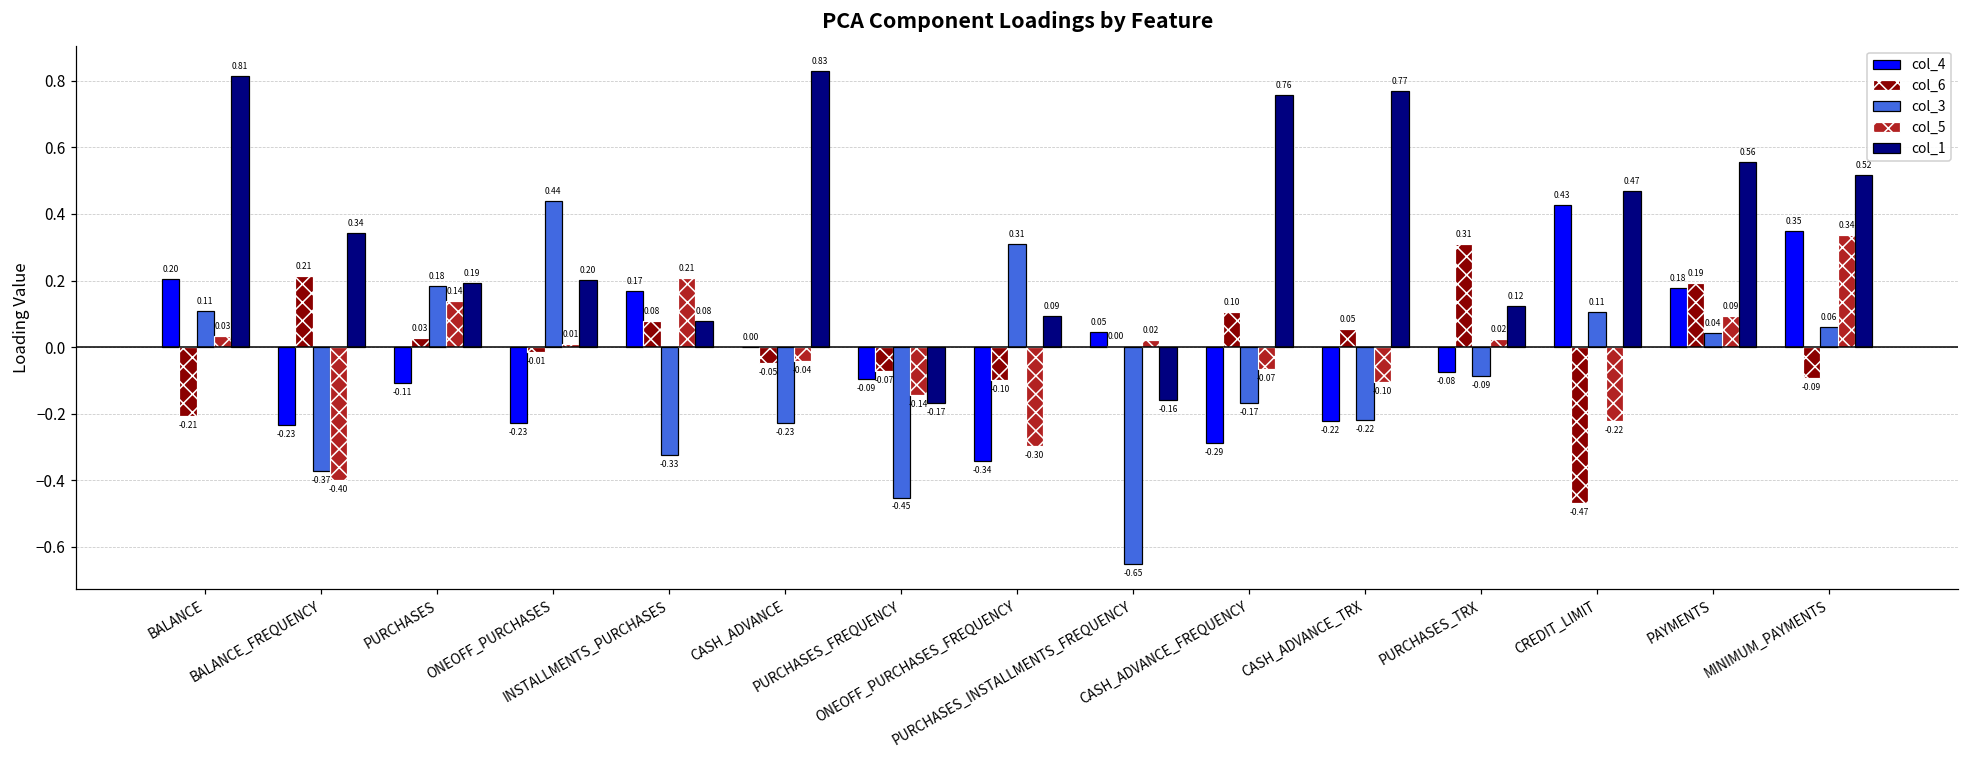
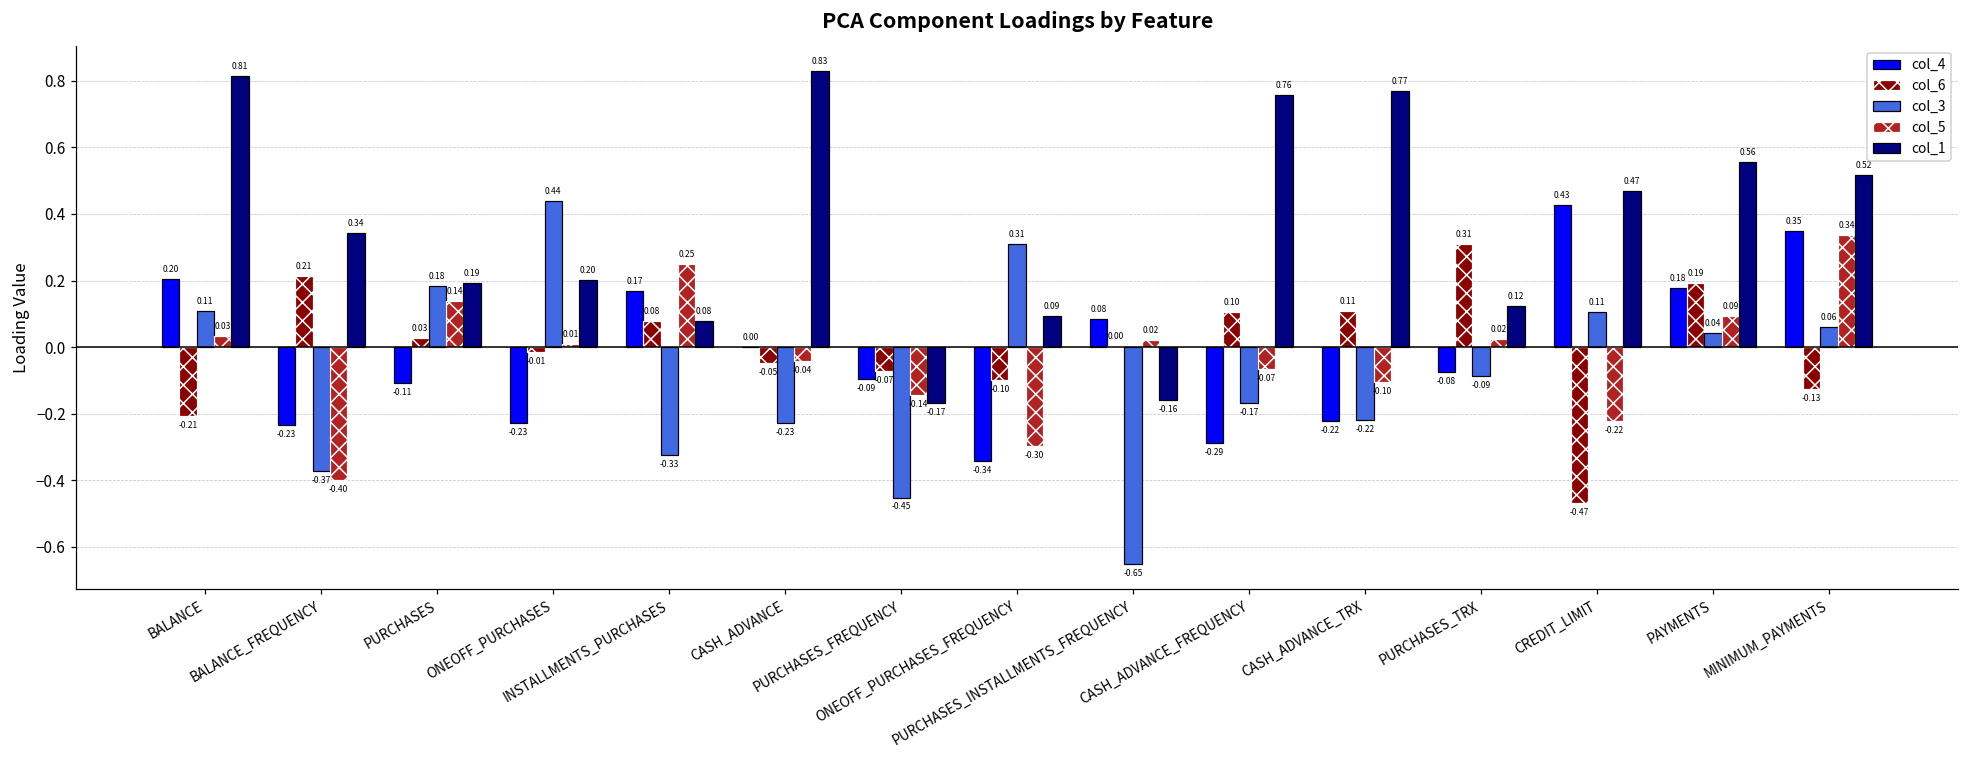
  {
    "col_4": {
      "BALANCE": 0.20,
      "BALANCE_FREQUENCY": -0.23,
      "PURCHASES": -0.11,
      "ONEOFF_PURCHASES": -0.23,
      "INSTALLMENTS_PURCHASES": 0.17,
      "CASH_ADVANCE": 0.00,
      "PURCHASES_FREQUENCY": -0.09,
      "ONEOFF_PURCHASES_FREQUENCY": -0.34,
-     "PURCHASES_INSTALLMENTS_FREQUENCY": 0.05,
+     "PURCHASES_INSTALLMENTS_FREQUENCY": 0.08,
      "CASH_ADVANCE_FREQUENCY": -0.29,
      "CASH_ADVANCE_TRX": -0.22,
      "PURCHASES_TRX": -0.08,
      "CREDIT_LIMIT": 0.43,
      "PAYMENTS": 0.18,
      "MINIMUM_PAYMENTS": 0.35
    },
    "col_6": {
      "BALANCE": -0.21,
      "BALANCE_FREQUENCY": 0.21,
      "PURCHASES": 0.03,
      "ONEOFF_PURCHASES": -0.01,
      "INSTALLMENTS_PURCHASES": 0.08,
      "CASH_ADVANCE": -0.05,
      "PURCHASES_FREQUENCY": -0.07,
      "ONEOFF_PURCHASES_FREQUENCY": -0.10,
      "PURCHASES_INSTALLMENTS_FREQUENCY": 0.00,
      "CASH_ADVANCE_FREQUENCY": 0.10,
-     "CASH_ADVANCE_TRX": 0.05,
+     "CASH_ADVANCE_TRX": 0.11,
      "PURCHASES_TRX": 0.31,
      "CREDIT_LIMIT": -0.47,
      "PAYMENTS": 0.19,
-     "MINIMUM_PAYMENTS": -0.09
+     "MINIMUM_PAYMENTS": -0.13
    },
    "col_3": {
      "BALANCE": 0.11,
      "BALANCE_FREQUENCY": -0.37,
      "PURCHASES": 0.18,
      "ONEOFF_PURCHASES": 0.44,
      "INSTALLMENTS_PURCHASES": -0.33,
      "CASH_ADVANCE": -0.23,
      "PURCHASES_FREQUENCY": -0.45,
      "ONEOFF_PURCHASES_FREQUENCY": 0.31,
      "PURCHASES_INSTALLMENTS_FREQUENCY": -0.65,
      "CASH_ADVANCE_FREQUENCY": -0.17,
      "CASH_ADVANCE_TRX": -0.22,
      "PURCHASES_TRX": -0.09,
      "CREDIT_LIMIT": 0.11,
      "PAYMENTS": 0.04,
      "MINIMUM_PAYMENTS": 0.06
    },
    "col_5": {
      "BALANCE": 0.03,
      "BALANCE_FREQUENCY": -0.40,
      "PURCHASES": 0.14,
      "ONEOFF_PURCHASES": 0.01,
-     "INSTALLMENTS_PURCHASES": 0.21,
+     "INSTALLMENTS_PURCHASES": 0.25,
      "CASH_ADVANCE": -0.04,
      "PURCHASES_FREQUENCY": -0.14,
      "ONEOFF_PURCHASES_FREQUENCY": -0.30,
      "PURCHASES_INSTALLMENTS_FREQUENCY": 0.02,
      "CASH_ADVANCE_FREQUENCY": -0.07,
      "CASH_ADVANCE_TRX": -0.10,
      "PURCHASES_TRX": 0.02,
      "CREDIT_LIMIT": -0.22,
      "PAYMENTS": 0.09,
      "MINIMUM_PAYMENTS": 0.34
    },
    "col_1": {
      "BALANCE": 0.81,
      "BALANCE_FREQUENCY": 0.34,
      "PURCHASES": 0.19,
      "ONEOFF_PURCHASES": 0.20,
      "INSTALLMENTS_PURCHASES": 0.08,
      "CASH_ADVANCE": 0.83,
      "PURCHASES_FREQUENCY": -0.17,
      "ONEOFF_PURCHASES_FREQUENCY": 0.09,
      "PURCHASES_INSTALLMENTS_FREQUENCY": -0.16,
      "CASH_ADVANCE_FREQUENCY": 0.76,
      "CASH_ADVANCE_TRX": 0.77,
      "PURCHASES_TRX": 0.12,
      "CREDIT_LIMIT": 0.47,
      "PAYMENTS": 0.56
    }
  }
